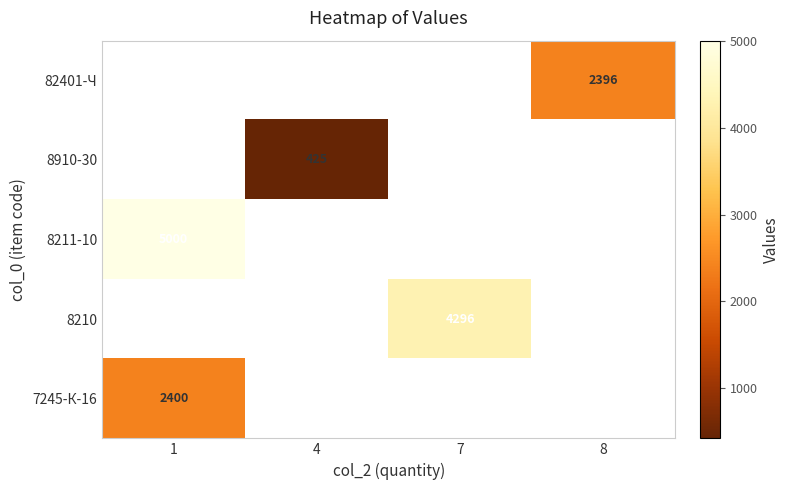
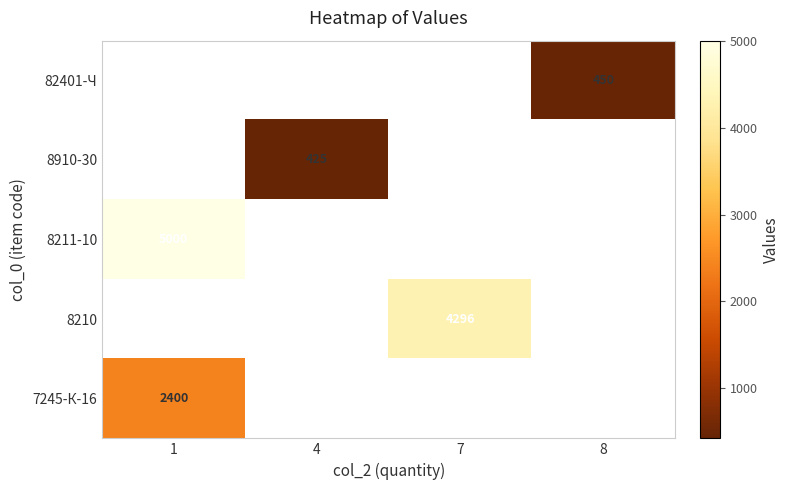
  {
    "82401-Ч": {
-     "8": 2396
+     "8": 450
    },
    "8910-30": {
      "4": 425
    },
    "8210": {
      "7": 4296
    },
    "7245-К-16": {
      "1": 2400
    }
  }
